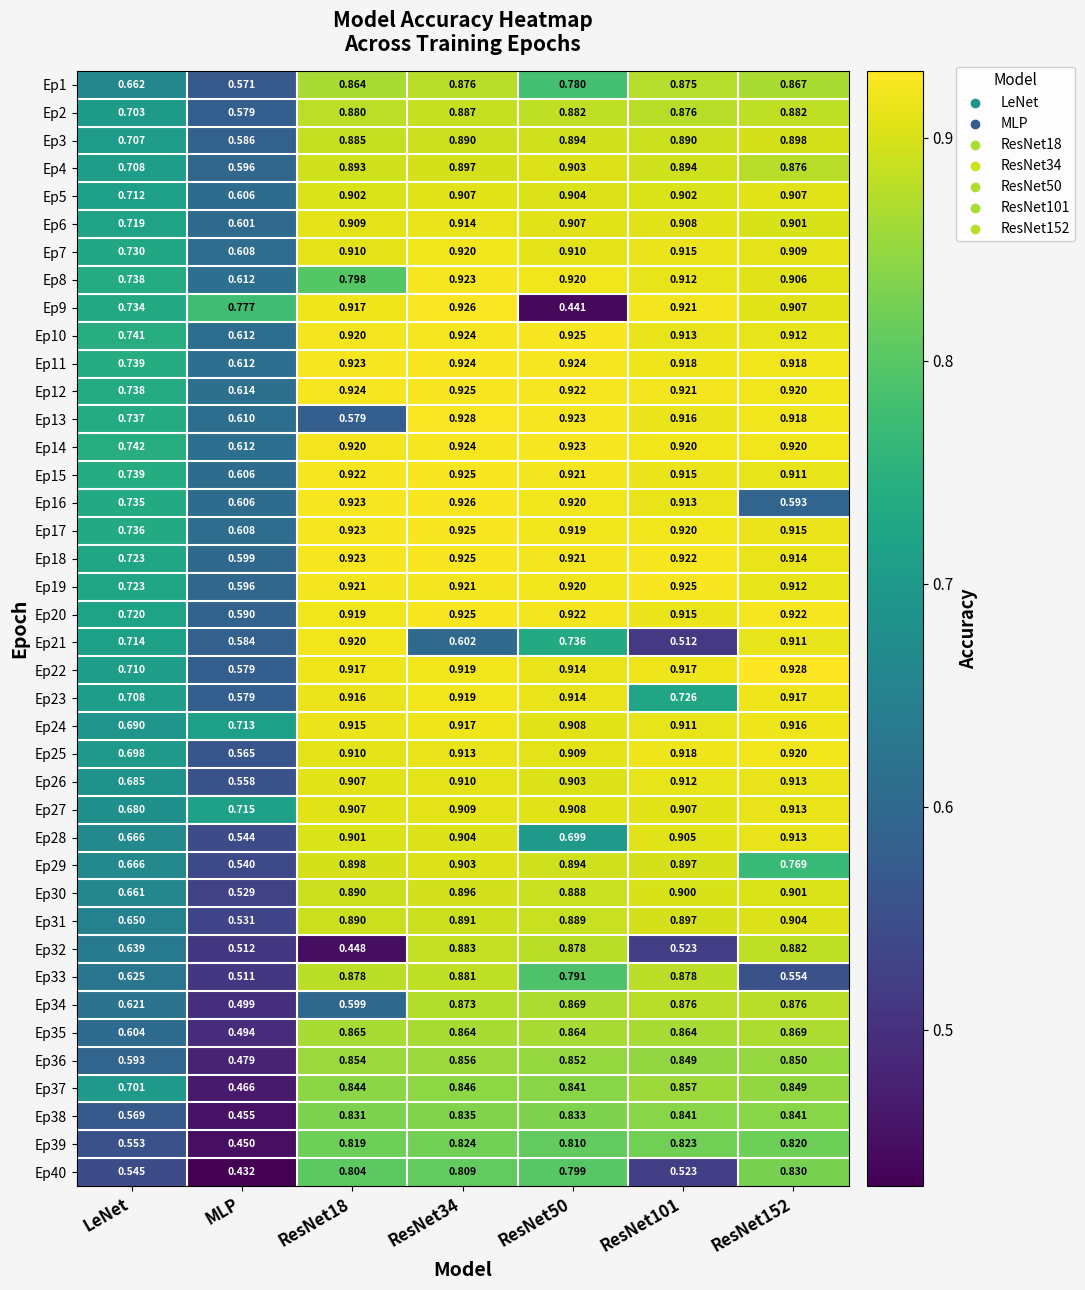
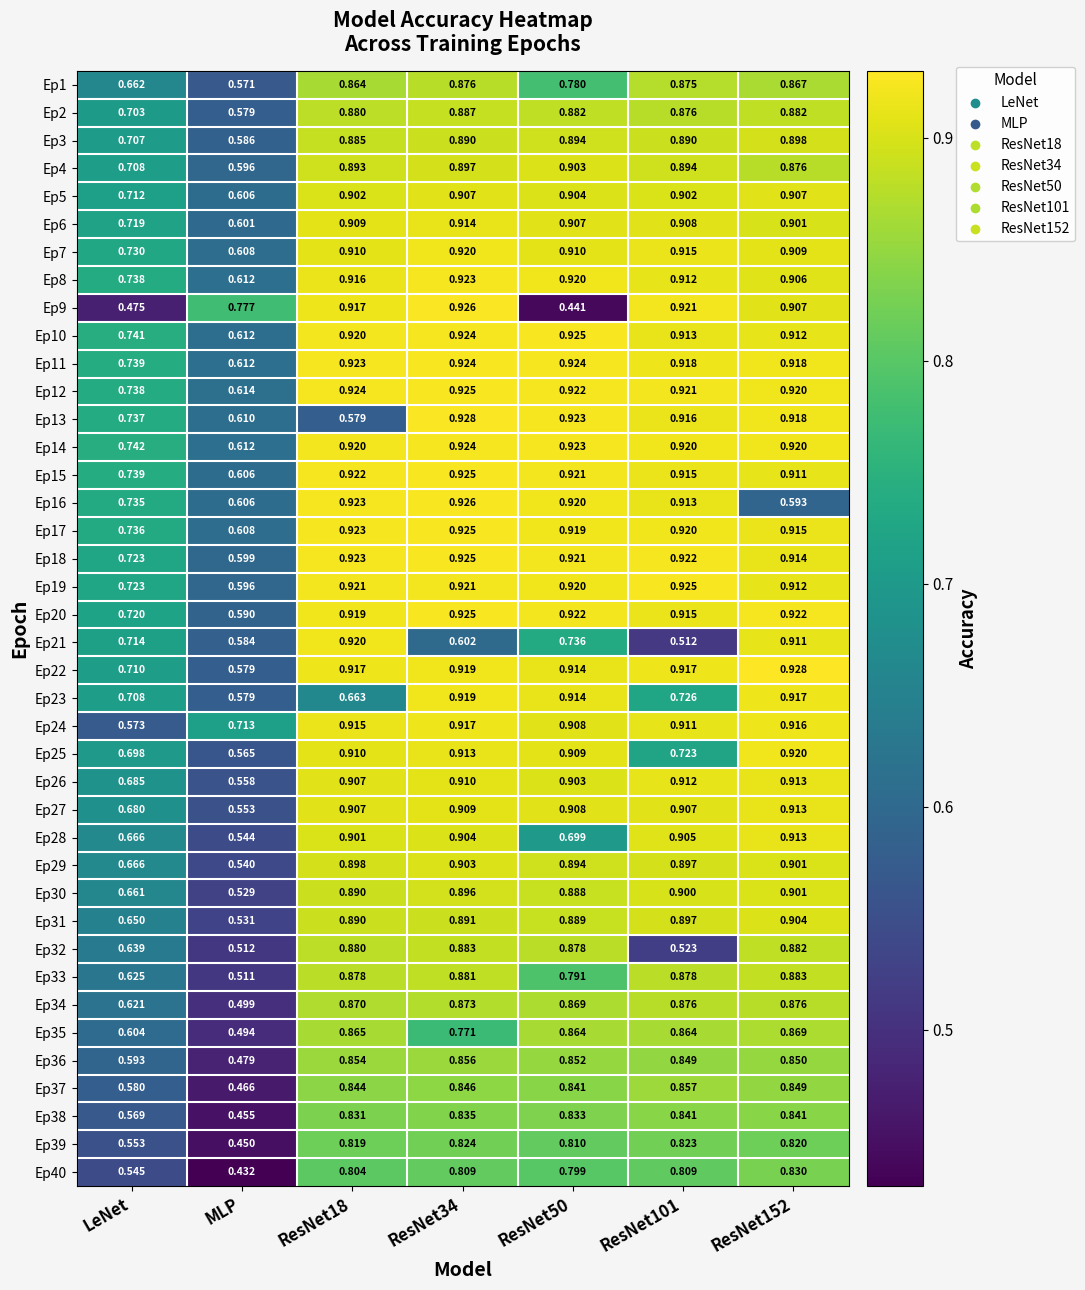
  {
    "Ep8": {
      "LeNet": 0.738,
      "MLP": 0.612,
-     "ResNet18": 0.798,
+     "ResNet18": 0.916,
      "ResNet34": 0.923,
      "ResNet50": 0.920,
      "ResNet101": 0.912,
      "ResNet152": 0.906
    },
    "Ep9": {
-     "LeNet": 0.734,
+     "LeNet": 0.475,
      "MLP": 0.777,
      "ResNet18": 0.917,
      "ResNet34": 0.926,
      "ResNet50": 0.441,
      "ResNet101": 0.921,
      "ResNet152": 0.907
    },
    "Ep23": {
      "LeNet": 0.708,
      "MLP": 0.579,
-     "ResNet18": 0.916,
+     "ResNet18": 0.663,
      "ResNet34": 0.919,
      "ResNet50": 0.914,
      "ResNet101": 0.726,
      "ResNet152": 0.917
    },
    "Ep24": {
-     "LeNet": 0.690,
+     "LeNet": 0.573,
      "MLP": 0.713,
      "ResNet18": 0.915,
      "ResNet34": 0.917,
      "ResNet50": 0.908,
      "ResNet101": 0.911,
      "ResNet152": 0.916
    },
    "Ep25": {
      "LeNet": 0.698,
      "MLP": 0.565,
      "ResNet18": 0.910,
      "ResNet34": 0.913,
      "ResNet50": 0.909,
-     "ResNet101": 0.918,
+     "ResNet101": 0.723,
      "ResNet152": 0.920
    },
    "Ep27": {
      "LeNet": 0.680,
-     "MLP": 0.715,
+     "MLP": 0.553,
      "ResNet18": 0.907,
      "ResNet34": 0.909,
      "ResNet50": 0.908,
      "ResNet101": 0.907,
      "ResNet152": 0.913
    },
    "Ep29": {
      "LeNet": 0.666,
      "MLP": 0.540,
      "ResNet18": 0.898,
      "ResNet34": 0.903,
      "ResNet50": 0.894,
      "ResNet101": 0.897,
-     "ResNet152": 0.769
+     "ResNet152": 0.901
    },
    "Ep32": {
      "LeNet": 0.639,
      "MLP": 0.512,
-     "ResNet18": 0.448,
+     "ResNet18": 0.880,
      "ResNet34": 0.883,
      "ResNet50": 0.878,
      "ResNet101": 0.523,
      "ResNet152": 0.882
    },
    "Ep33": {
      "LeNet": 0.625,
      "MLP": 0.511,
      "ResNet18": 0.878,
      "ResNet34": 0.881,
      "ResNet50": 0.791,
      "ResNet101": 0.878,
-     "ResNet152": 0.554
+     "ResNet152": 0.883
    },
    "Ep34": {
      "LeNet": 0.621,
      "MLP": 0.499,
-     "ResNet18": 0.599,
+     "ResNet18": 0.870,
      "ResNet34": 0.873,
      "ResNet50": 0.869,
      "ResNet101": 0.876,
      "ResNet152": 0.876
    },
    "Ep35": {
      "LeNet": 0.604,
      "MLP": 0.494,
      "ResNet18": 0.865,
-     "ResNet34": 0.864,
+     "ResNet34": 0.771,
      "ResNet50": 0.864,
      "ResNet101": 0.864,
      "ResNet152": 0.869
    },
    "Ep37": {
-     "LeNet": 0.701,
+     "LeNet": 0.580,
      "MLP": 0.466,
      "ResNet18": 0.844,
      "ResNet34": 0.846,
      "ResNet50": 0.841,
      "ResNet101": 0.857,
      "ResNet152": 0.849
    },
    "Ep40": {
      "LeNet": 0.545,
      "MLP": 0.432,
      "ResNet18": 0.804,
      "ResNet34": 0.809,
      "ResNet50": 0.799,
-     "ResNet101": 0.523,
+     "ResNet101": 0.809,
      "ResNet152": 0.830
    }
  }
